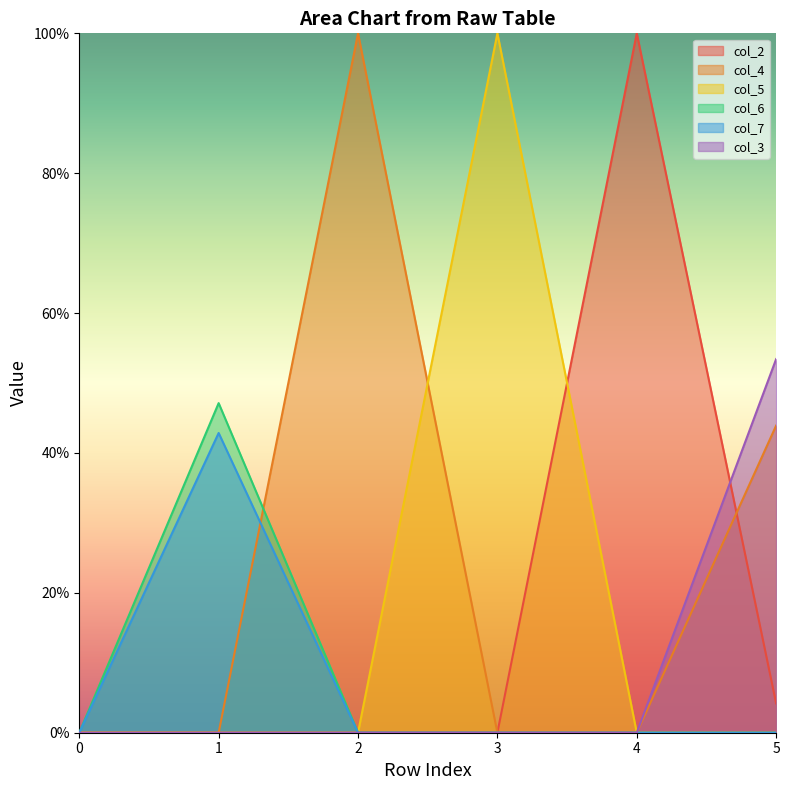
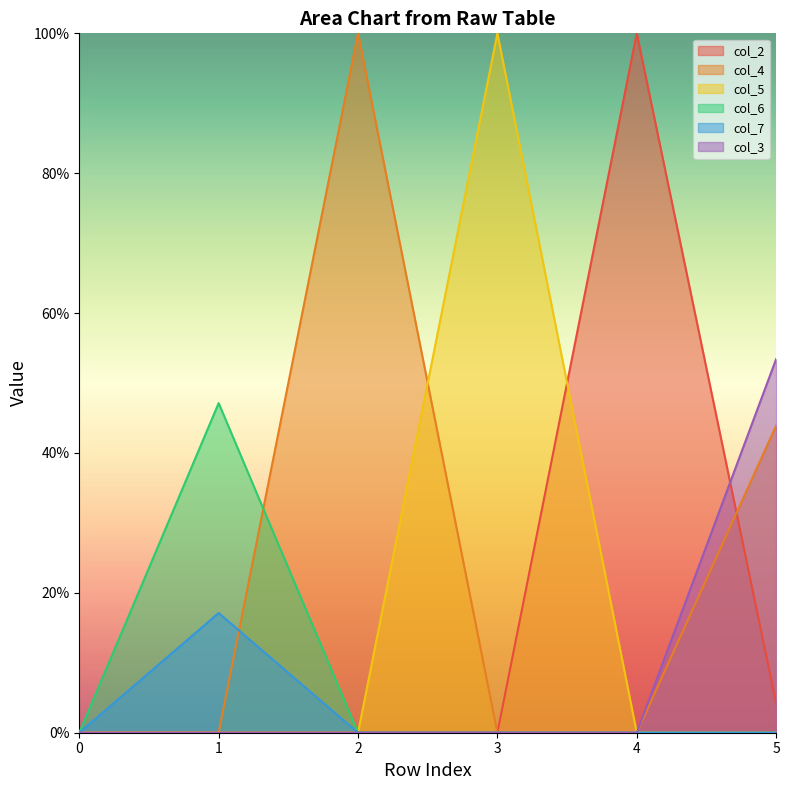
  {
    "col_6": {
      "1": "47%"
    },
    "col_7": {
-     "1": "43%"
+     "1": "17%"
    },
    "col_3": {
      "5": "53%"
    }
  }
